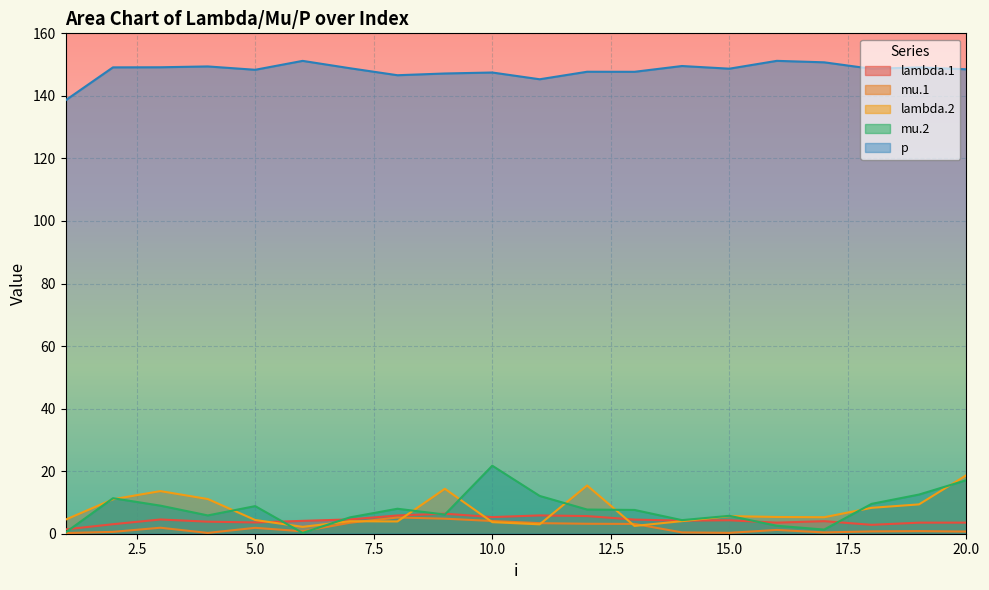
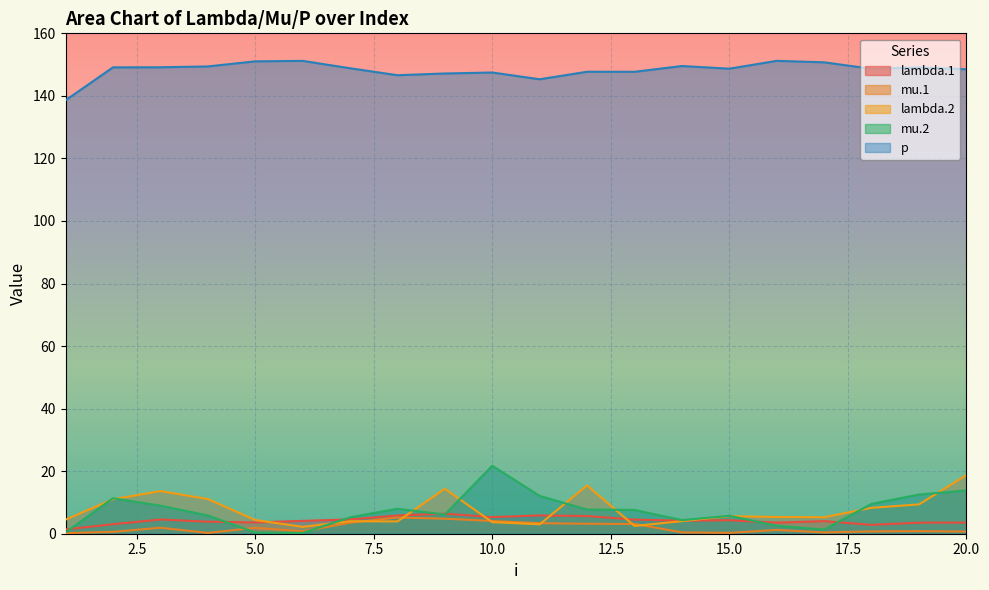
  {
    "mu.2": {
-     "5.0": 9,
+     "5.0": 0,
      "10.0": 22,
-     "20.0": 17
+     "20.0": 14
    },
    "p": {
-     "5.0": 148,
+     "5.0": 151,
      "10.0": 147,
      "15.0": 149,
      "20.0": 149
    }
  }
